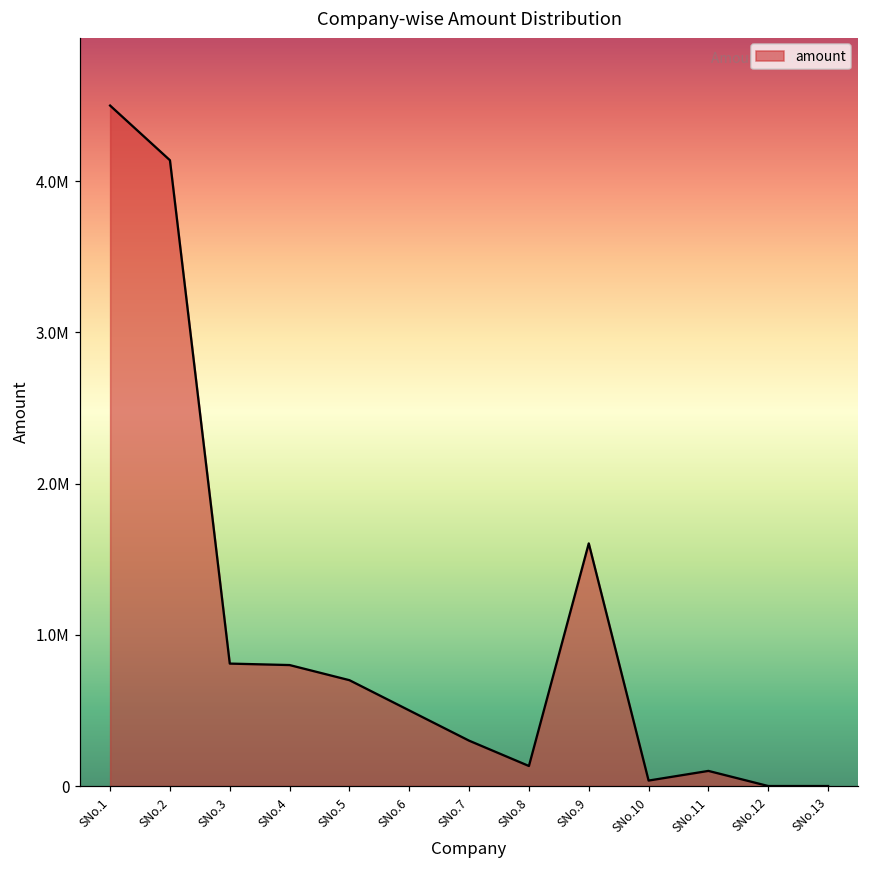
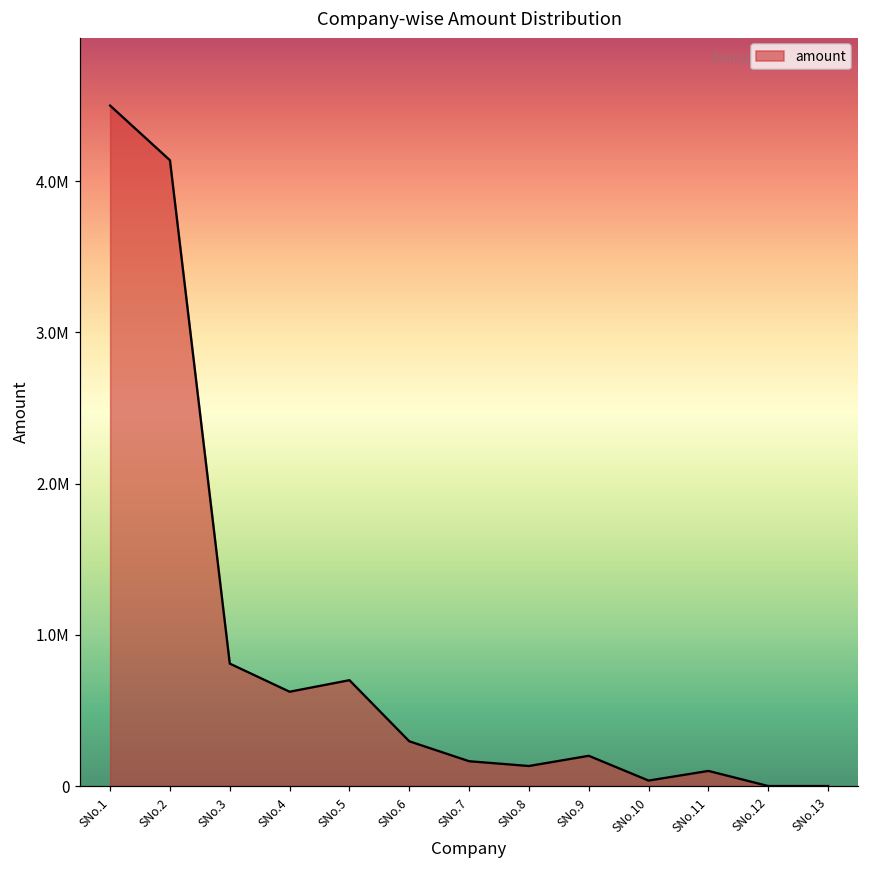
  {
    "SNo.1": 4500000,
    "SNo.2": 4140000,
    "SNo.3": 810000,
-   "SNo.4": 800000,
+   "SNo.4": 620000,
    "SNo.5": 700000,
-   "SNo.6": 500000,
-   "SNo.7": 300000,
+   "SNo.6": 300000,
+   "SNo.7": 160000,
    "SNo.8": 130000,
-   "SNo.9": 1600000,
+   "SNo.9": 200000,
    "SNo.10": 40000,
    "SNo.11": 100000,
    "SNo.12": 0,
    "SNo.13": 0
  }
